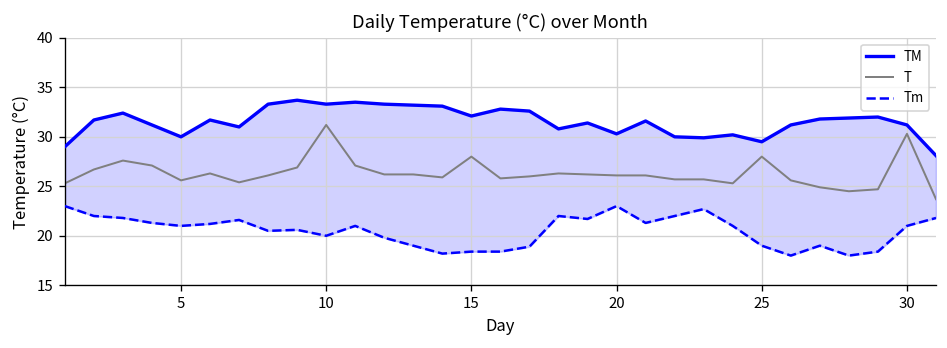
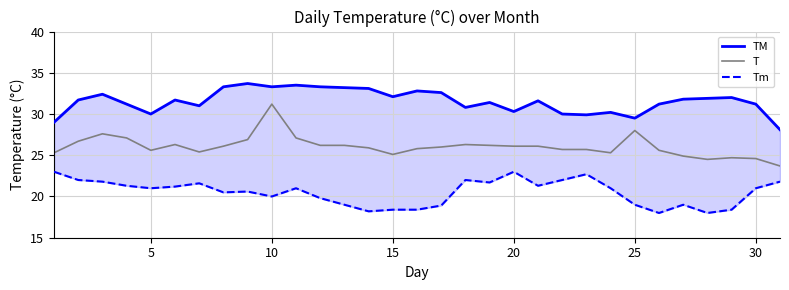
  {
    "T": {
      "5": 26,
      "10": 31,
-     "15": 28,
+     "15": 25,
      "20": 26,
      "25": 28,
-     "30": 30
+     "30": 25
    }
  }
